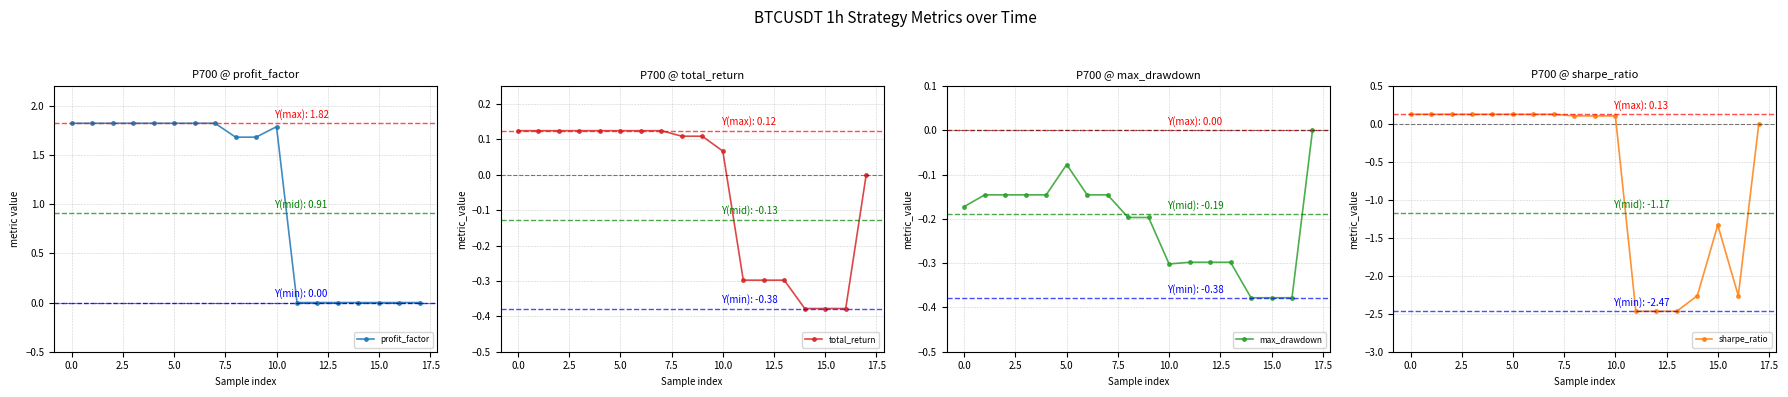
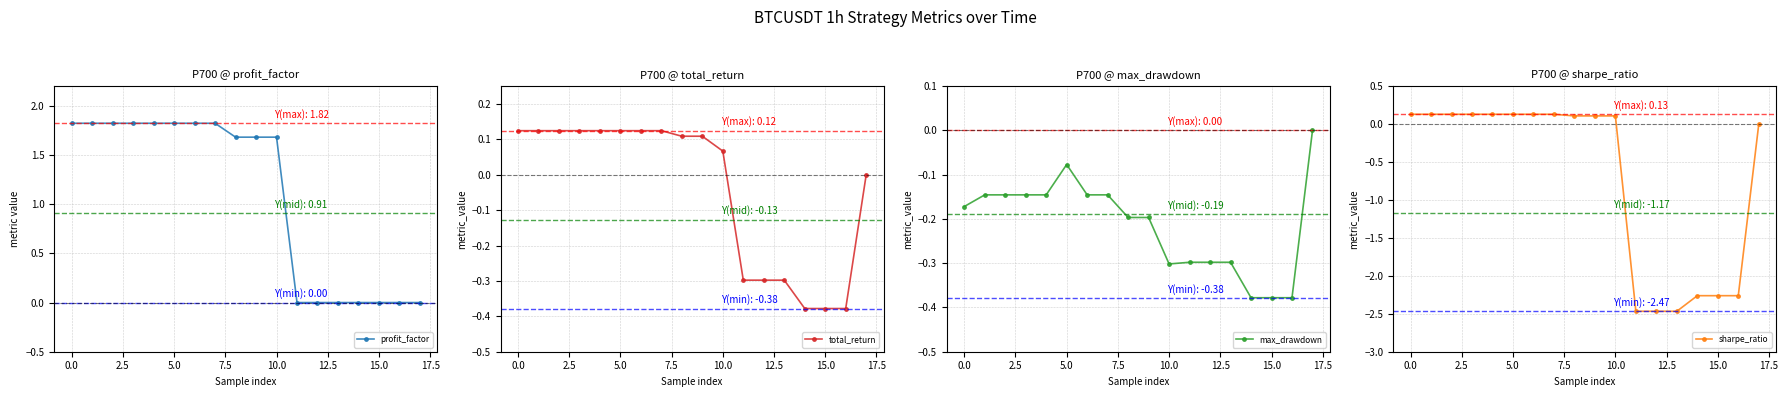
  {
    "P700 @ profit_factor": {
      "0.0": 1.8,
      "5.0": 1.8,
-     "10.0": 1.8,
+     "10.0": 1.7,
      "15.0": 0.0
    },
    "P700 @ total_return": {
      "0.0": 0.12,
      "5.0": 0.12,
      "10.0": 0.07,
      "15.0": -0.38
    },
    "P700 @ max_drawdown": {
      "0.0": -0.17,
      "5.0": -0.08,
      "15.0": -0.38
    },
    "P700 @ sharpe_ratio": {
      "0.0": 0.1,
      "5.0": 0.1,
-     "15.0": -1.3
+     "15.0": -2.3
    }
  }
